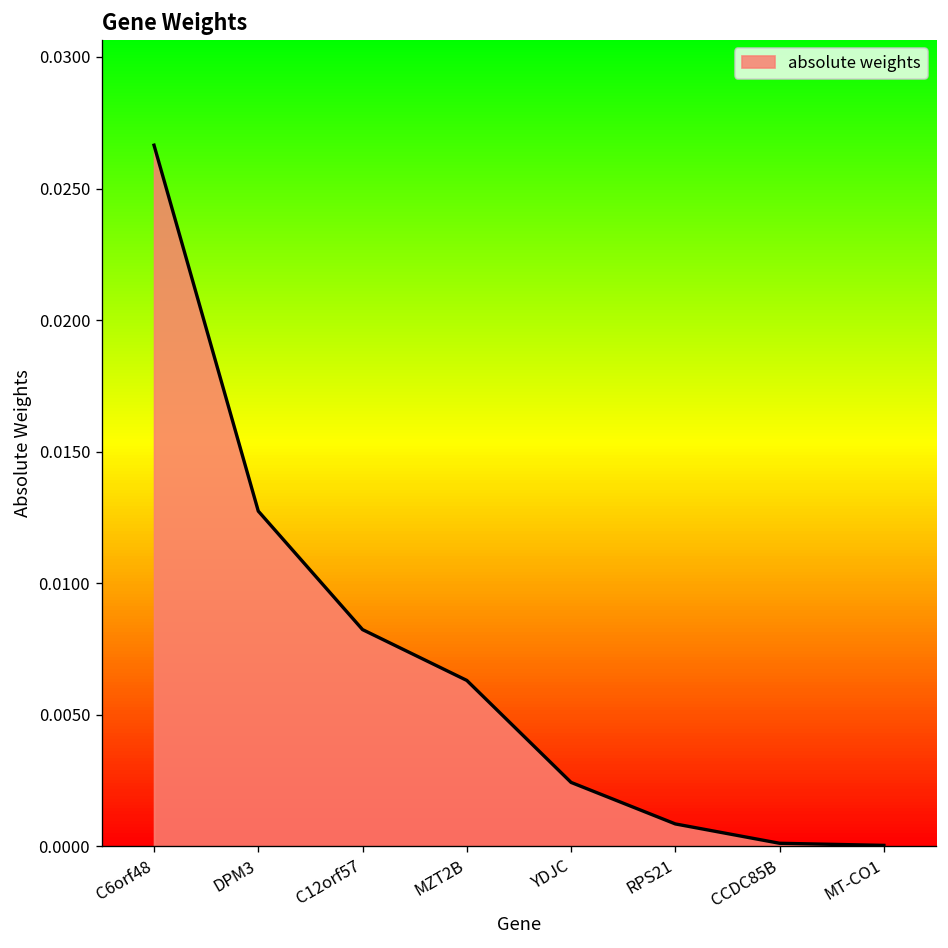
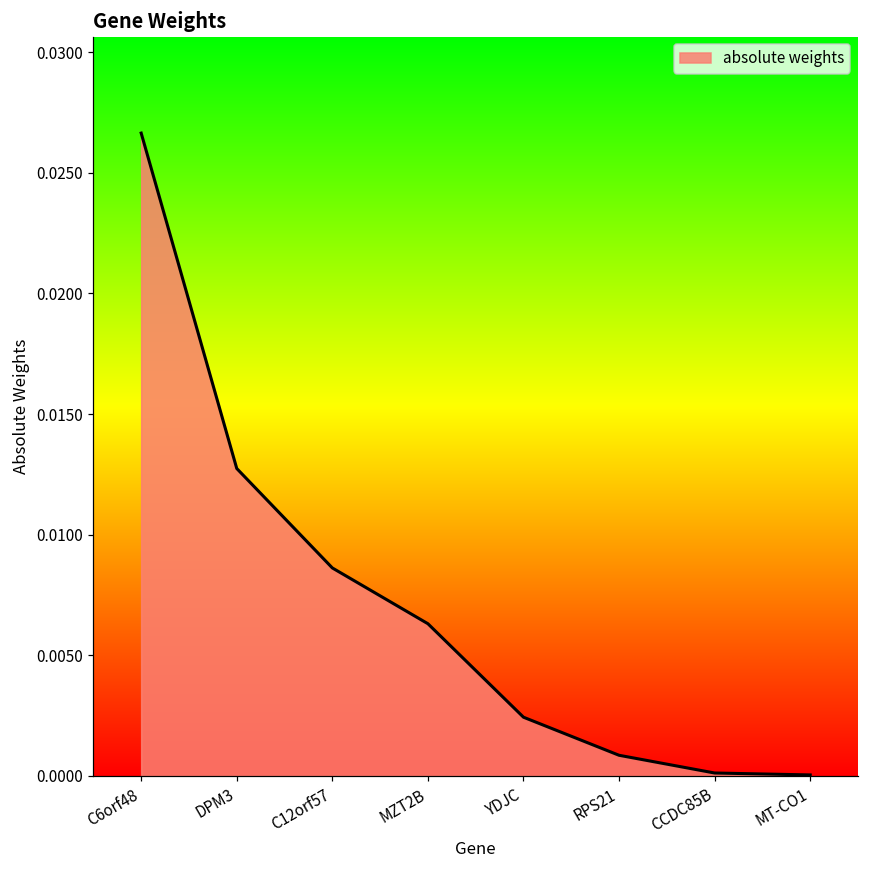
  {
    "C6orf48": 0.0266,
    "DPM3": 0.0127,
-   "C12orf57": 0.0082,
+   "C12orf57": 0.0086,
    "MZT2B": 0.0063,
    "YDJC": 0.0024,
    "RPS21": 0.0009,
    "CCDC85B": 0.0001,
    "MT-CO1": 0.0000
  }
